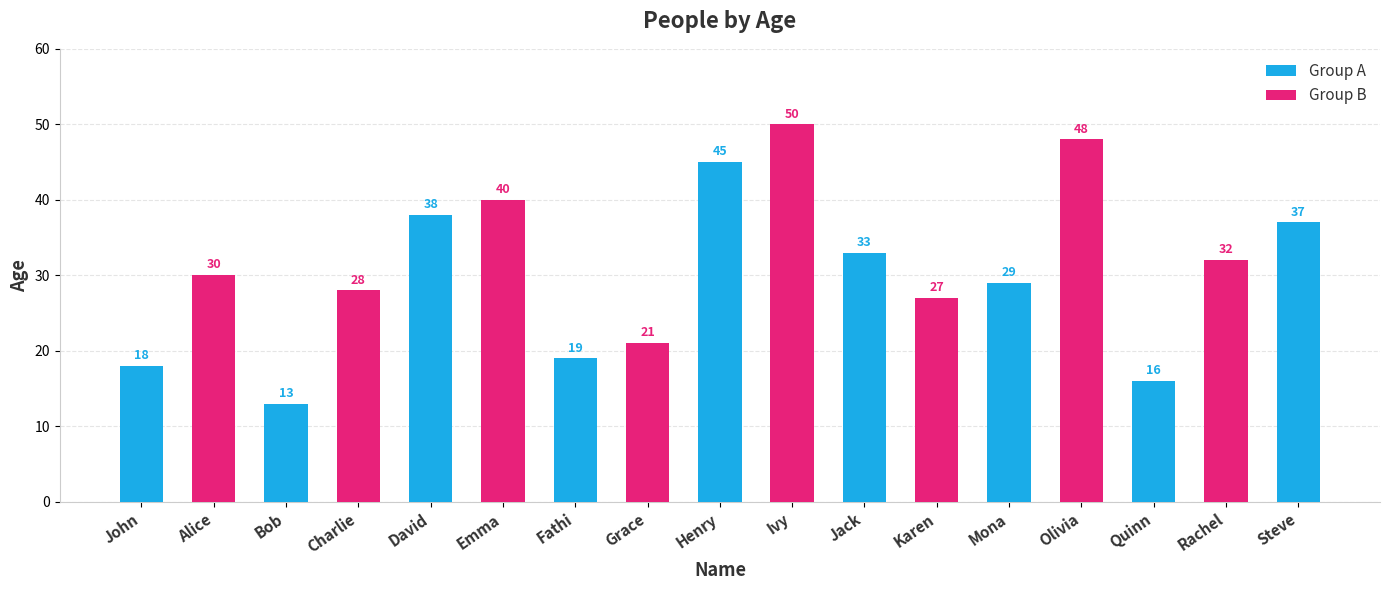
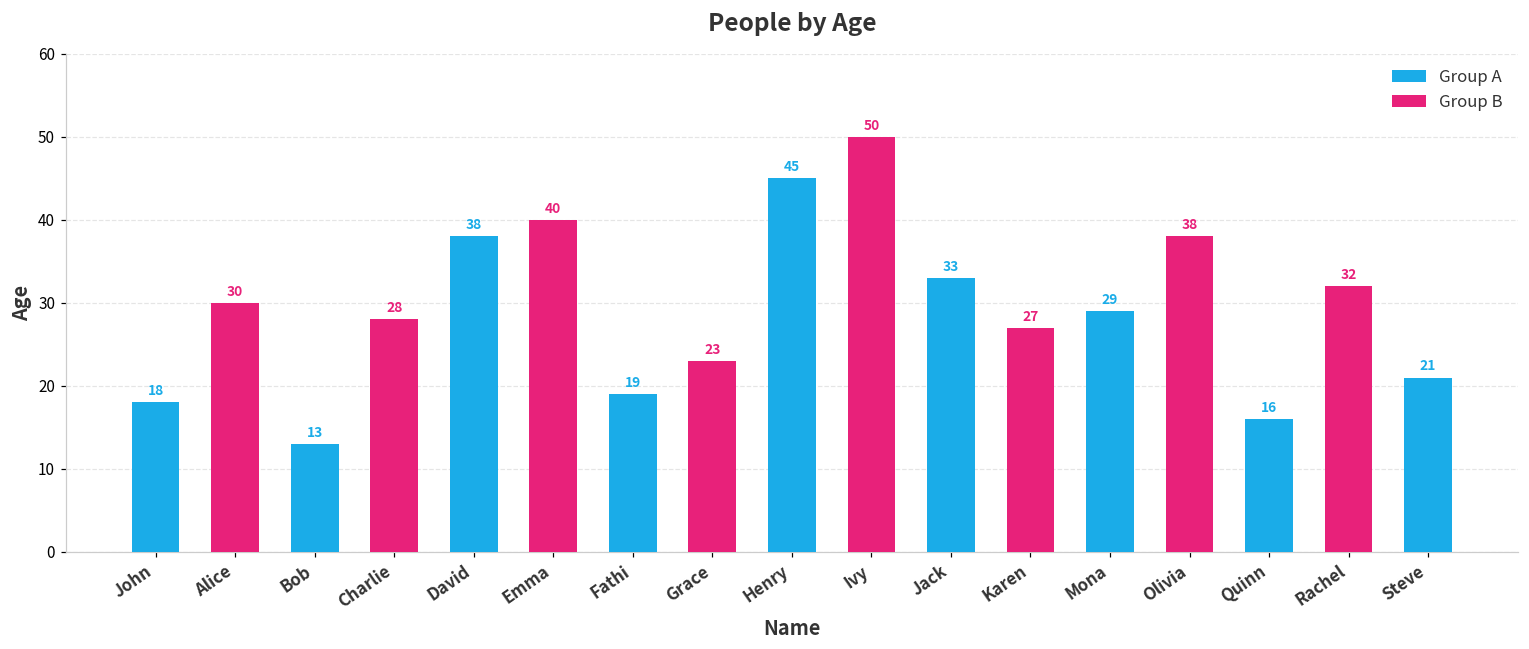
  {
    "Group A": {
      "John": 18,
      "Bob": 13,
      "David": 38,
      "Fathi": 19,
      "Henry": 45,
      "Jack": 33,
      "Mona": 29,
      "Quinn": 16,
-     "Steve": 37
+     "Steve": 21
    },
    "Group B": {
      "Alice": 30,
      "Charlie": 28,
      "Emma": 40,
-     "Grace": 21,
+     "Grace": 23,
      "Ivy": 50,
      "Karen": 27,
-     "Olivia": 48,
+     "Olivia": 38,
      "Rachel": 32
    }
  }
